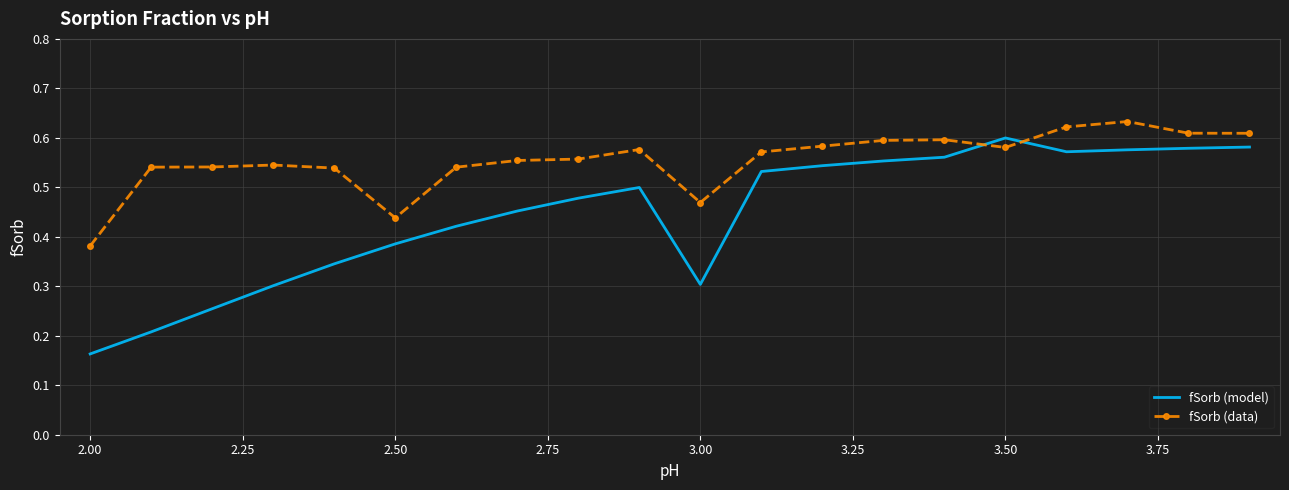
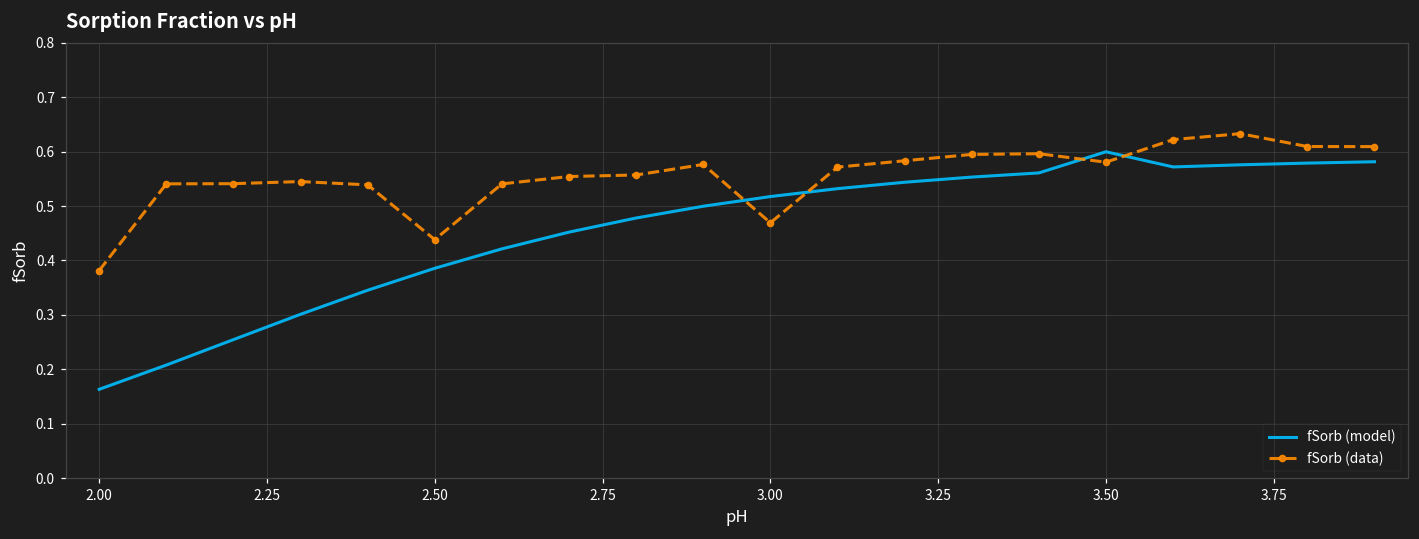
  {
    "fSorb (model)": {
      "2.00": 0.16,
      "2.50": 0.39,
-     "3.00": 0.30,
+     "3.00": 0.52,
      "3.50": 0.60
    },
    "fSorb (data)": {
      "2.00": 0.38,
      "2.50": 0.44,
      "3.00": 0.47,
      "3.50": 0.58
    }
  }
